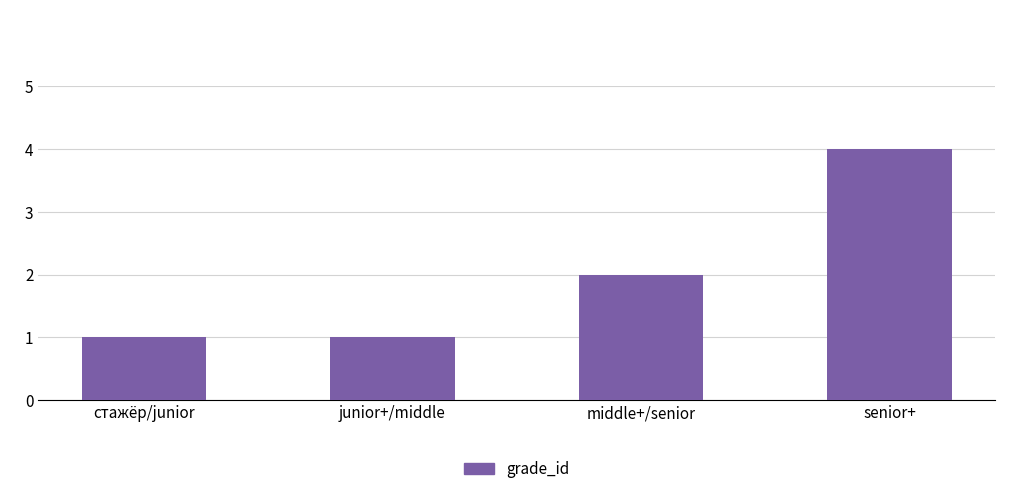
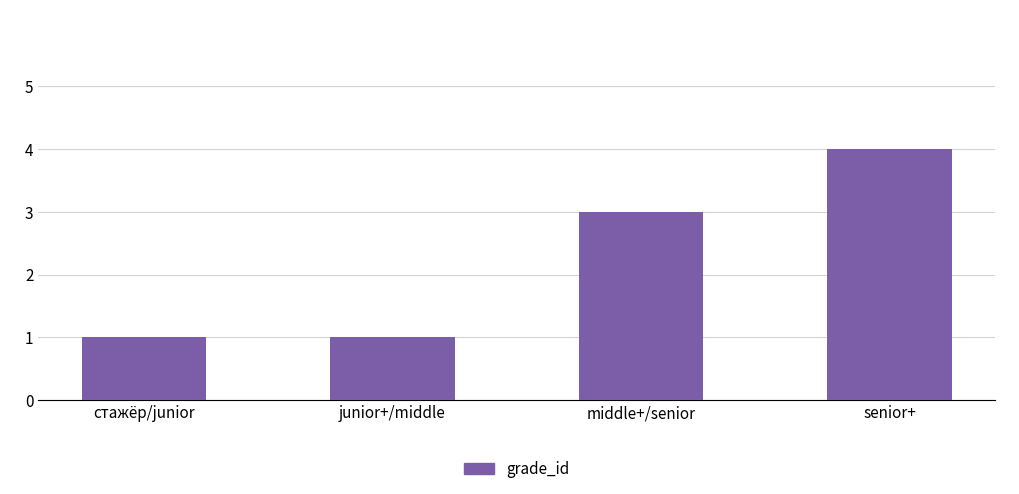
  {
    "стажёр/junior": 1,
    "junior+/middle": 1,
-   "middle+/senior": 2,
+   "middle+/senior": 3,
    "senior+": 4
  }
